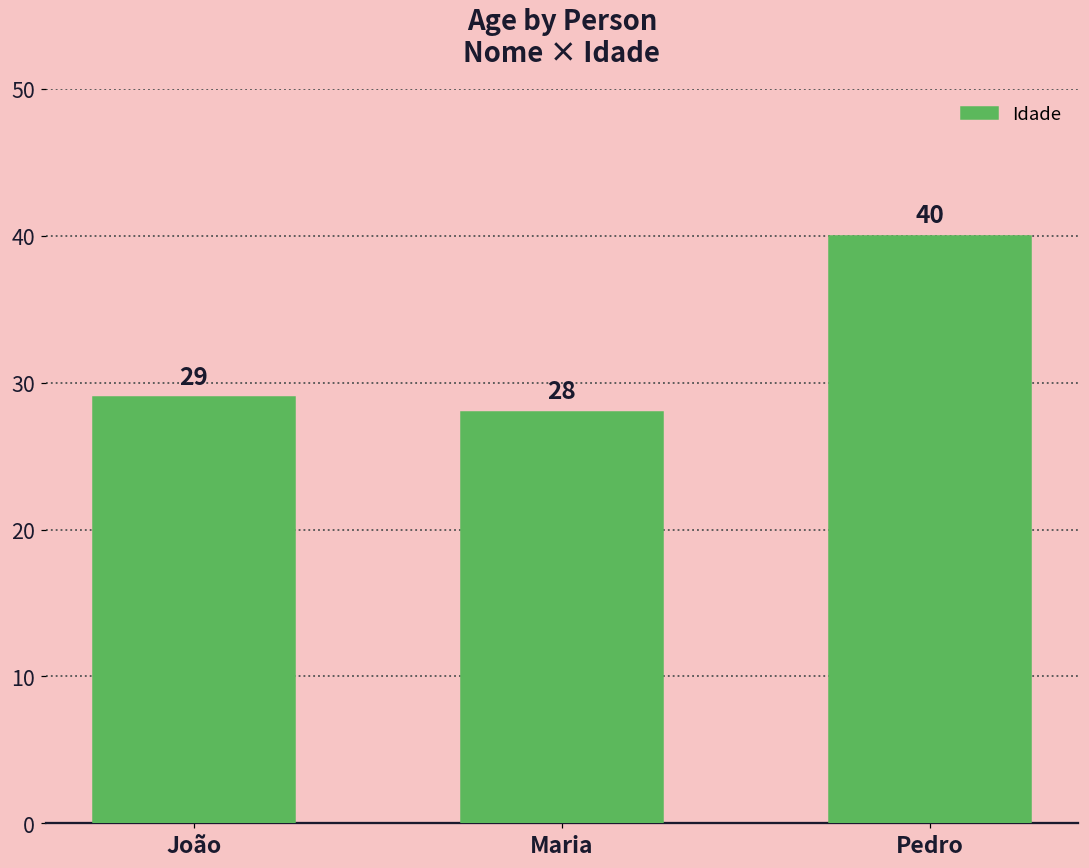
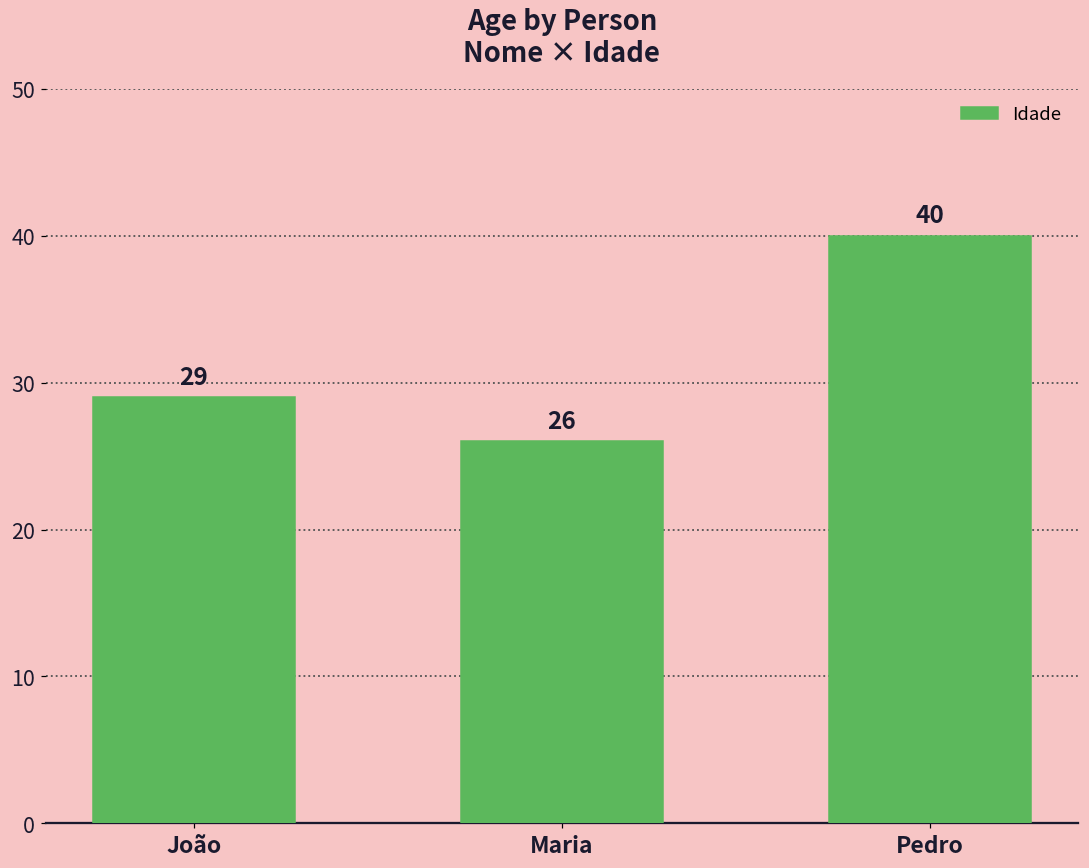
  {
    "João": 29,
-   "Maria": 28,
+   "Maria": 26,
    "Pedro": 40
  }
